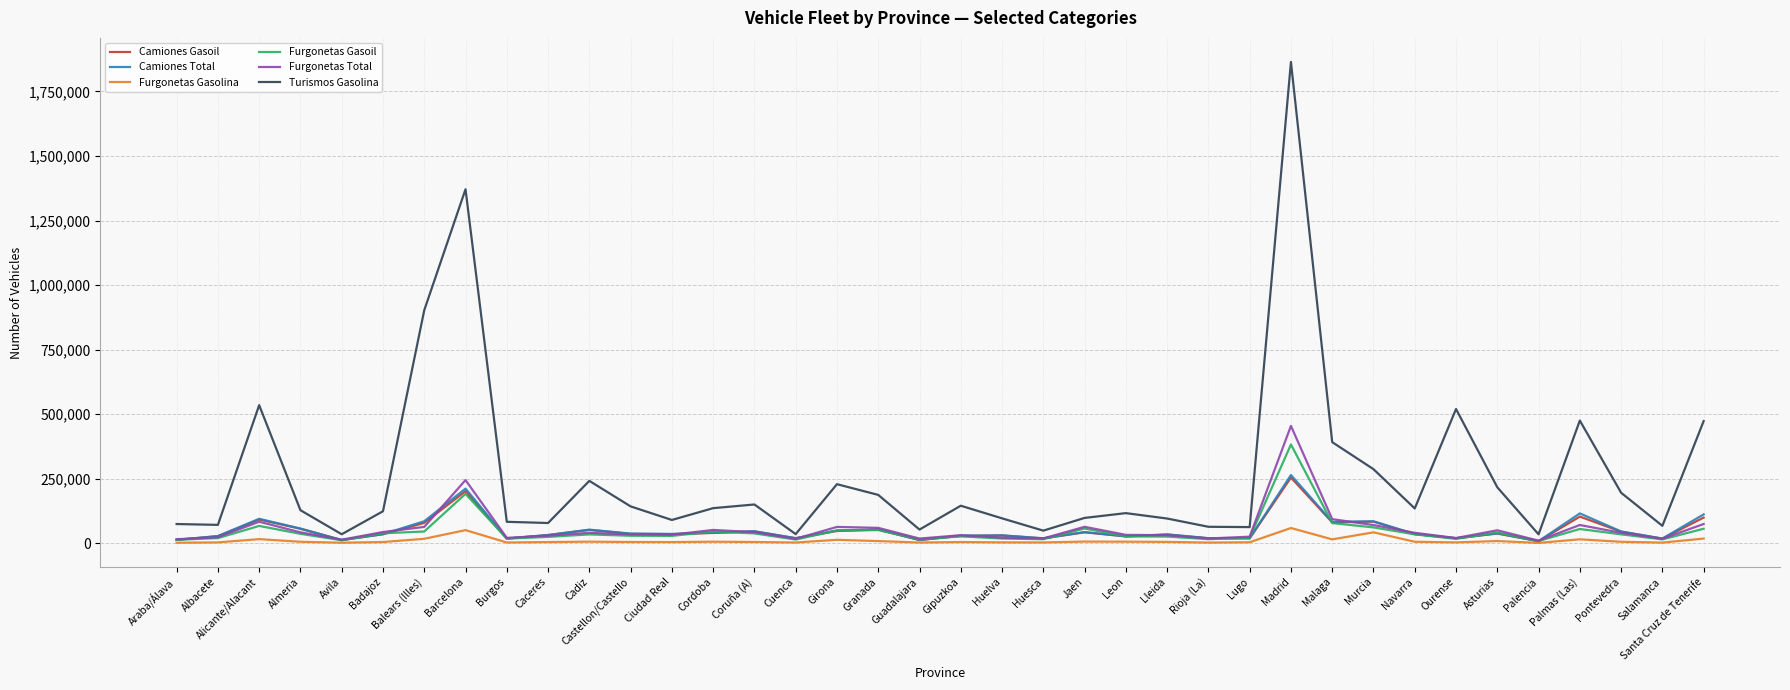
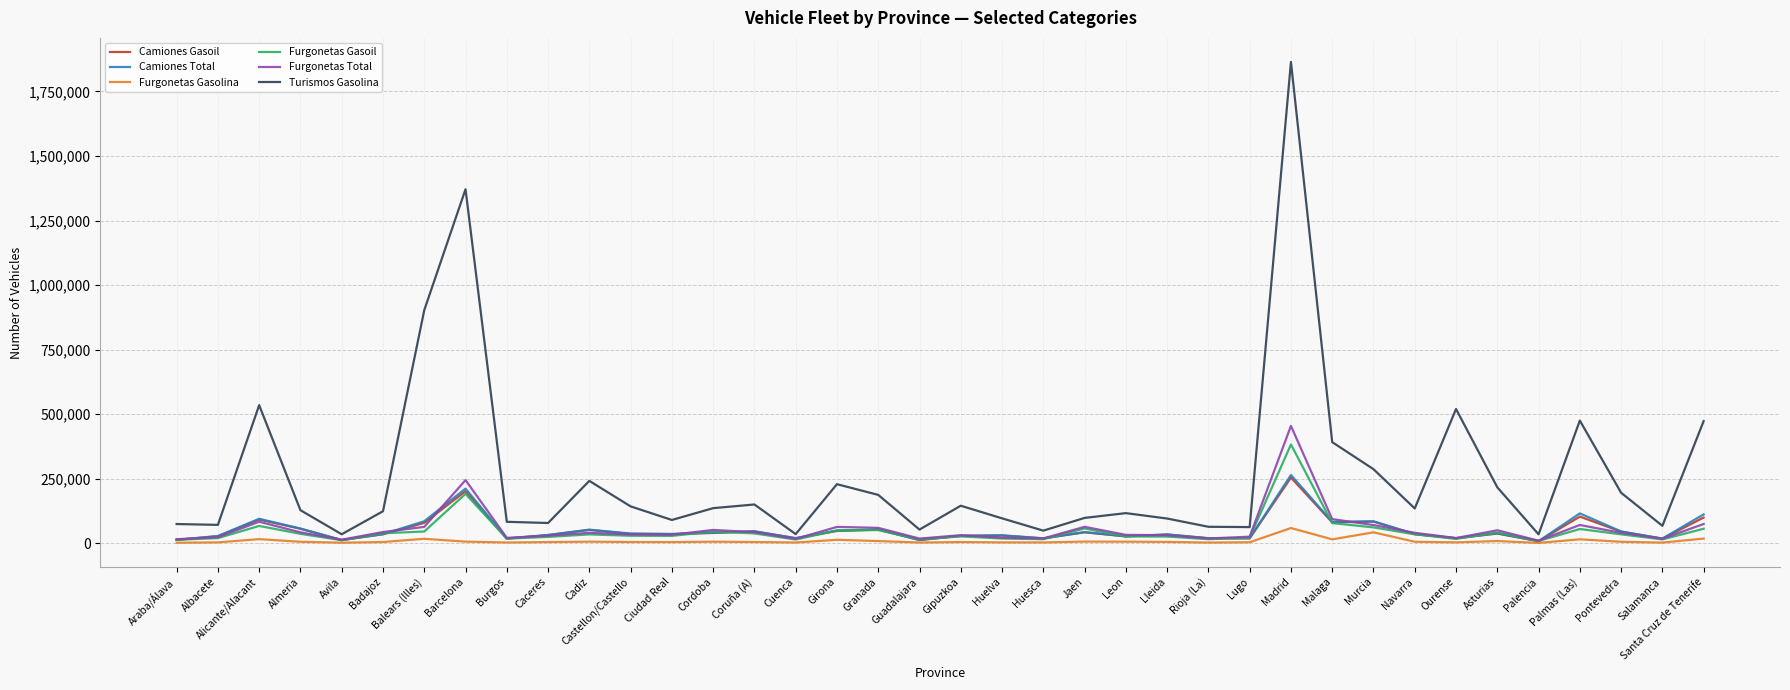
  {
    "Camiones Gasoil": {
      "Barcelona": "200,000",
      "Madrid": "250,000",
      "Palmas (Las)": "100,000",
      "Santa Cruz de Tenerife": "100,000"
    },
    "Camiones Total": {
      "Barcelona": "210,000",
      "Madrid": "260,000",
      "Palmas (Las)": "120,000",
      "Santa Cruz de Tenerife": "110,000"
    },
    "Furgonetas Gasolina": {
      "Araba/Álava": "0",
      "Albacete": "0",
      "Alicante/Alacant": "20,000",
      "Almeria": "10,000",
      "Badajoz": "0",
      "Balears (Illes)": "20,000",
-     "Barcelona": "50,000",
+     "Barcelona": "10,000",
      "Burgos": "0",
      "Caceres": "0",
      "Cadiz": "10,000",
      "Castellon/Castello": "0",
      "Ciudad Real": "0",
      "Cordoba": "10,000",
      "Coruña (A)": "0",
      "Cuenca": "0",
      "Girona": "10,000",
      "Granada": "10,000",
      "Gipuzkoa": "0",
      "Huelva": "0",
      "Huesca": "0",
      "Jaen": "10,000",
      "Leon": "10,000",
      "Lleida": "10,000",
      "Rioja (La)": "0",
      "Lugo": "0",
      "Madrid": "60,000",
      "Malaga": "20,000",
      "Murcia": "40,000",
      "Navarra": "10,000",
      "Ourense": "0",
      "Asturias": "10,000",
      "Palmas (Las)": "20,000",
      "Pontevedra": "10,000",
      "Salamanca": "0",
      "Santa Cruz de Tenerife": "20,000"
    },
    "Furgonetas Gasoil": {
      "Alicante/Alacant": "70,000",
      "Balears (Illes)": "50,000",
      "Barcelona": "190,000",
      "Madrid": "380,000",
      "Palmas (Las)": "60,000",
      "Santa Cruz de Tenerife": "60,000"
    },
    "Furgonetas Total": {
      "Balears (Illes)": "60,000",
      "Barcelona": "240,000",
      "Girona": "60,000",
      "Madrid": "450,000",
      "Malaga": "90,000",
      "Palmas (Las)": "70,000",
      "Santa Cruz de Tenerife": "70,000"
    },
    "Turismos Gasolina": {
      "Araba/Álava": "70,000",
      "Albacete": "70,000",
      "Alicante/Alacant": "530,000",
      "Almeria": "130,000",
      "Avila": "30,000",
      "Badajoz": "120,000",
      "Balears (Illes)": "900,000",
      "Barcelona": "1,370,000",
      "Burgos": "80,000",
      "Caceres": "80,000",
      "Cadiz": "240,000",
      "Castellon/Castello": "140,000",
      "Ciudad Real": "90,000",
      "Cordoba": "140,000",
      "Coruña (A)": "150,000",
      "Cuenca": "40,000",
      "Girona": "230,000",
      "Granada": "190,000",
      "Guadalajara": "50,000",
      "Gipuzkoa": "150,000",
      "Huelva": "100,000",
      "Huesca": "50,000",
      "Jaen": "100,000",
      "Leon": "120,000",
      "Lleida": "100,000",
      "Rioja (La)": "60,000",
      "Lugo": "60,000",
      "Madrid": "1,860,000",
      "Malaga": "390,000",
      "Murcia": "290,000",
      "Navarra": "130,000",
      "Ourense": "520,000",
      "Asturias": "220,000",
      "Palencia": "30,000",
      "Palmas (Las)": "480,000",
      "Pontevedra": "200,000",
      "Salamanca": "70,000",
      "Santa Cruz de Tenerife": "470,000"
    }
  }
